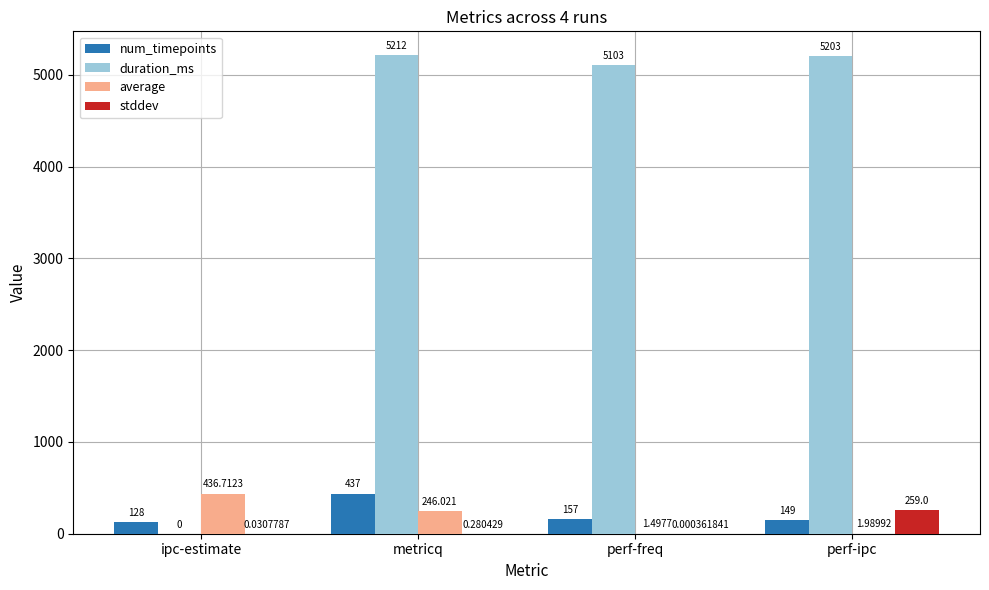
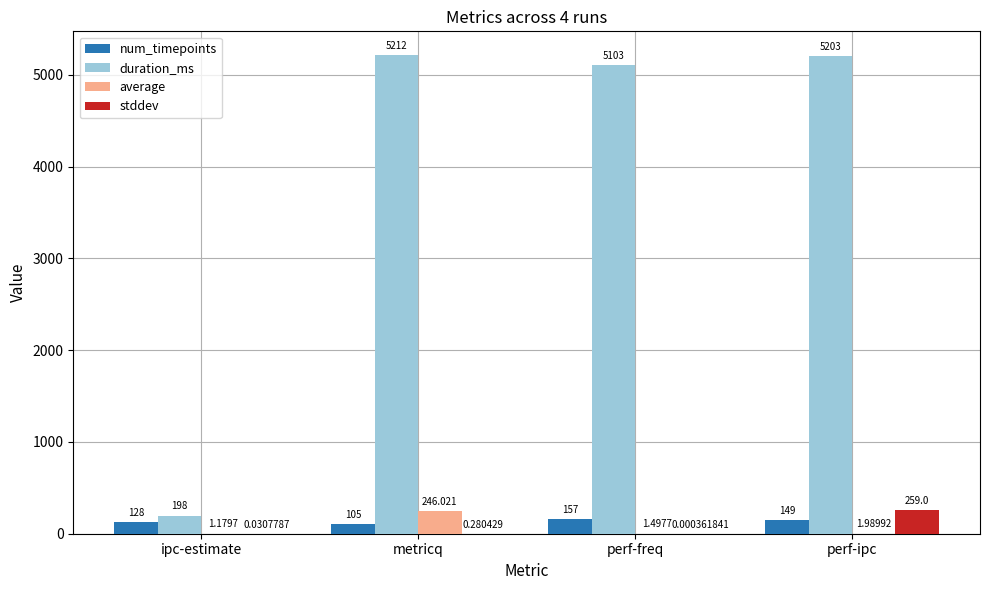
  {
    "num_timepoints": {
      "ipc-estimate": 128,
-     "metricq": 437,
+     "metricq": 105,
      "perf-freq": 157,
      "perf-ipc": 149
    },
    "duration_ms": {
-     "ipc-estimate": 0,
+     "ipc-estimate": 198,
      "metricq": 5212,
      "perf-freq": 5103,
      "perf-ipc": 5203
    },
    "average": {
-     "ipc-estimate": 436.7123,
+     "ipc-estimate": 1.1797,
      "metricq": 246.021,
      "perf-freq": 1.4977,
      "perf-ipc": 1.98992
    },
    "stddev": {
      "ipc-estimate": 0.0307787,
      "metricq": 0.280429,
      "perf-freq": 0.000361841,
      "perf-ipc": 259.0
    }
  }
